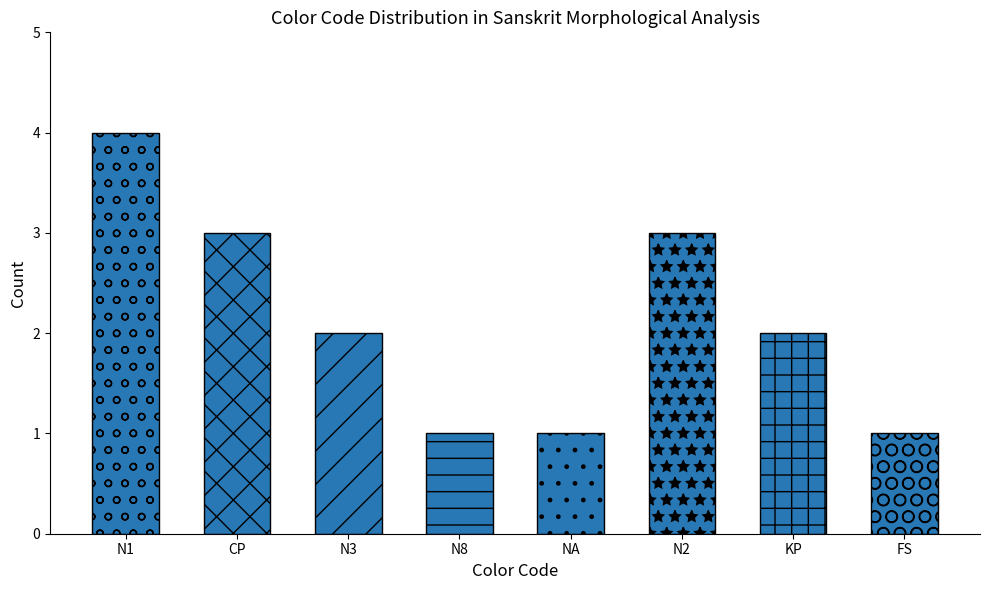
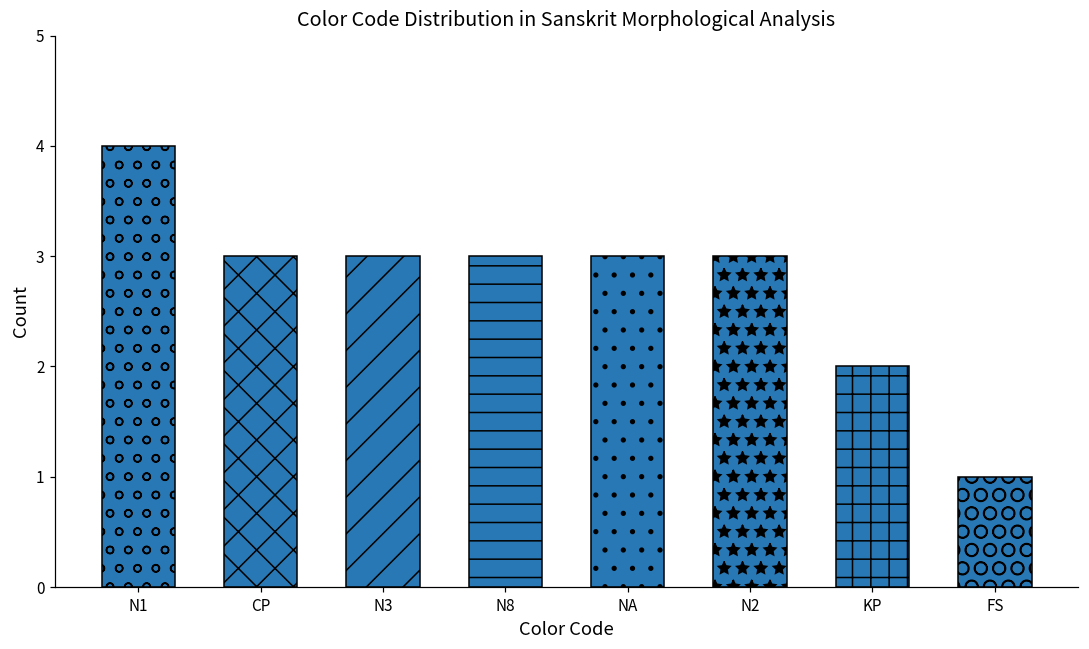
  {
    "N1": 4,
    "CP": 3,
-   "N3": 2,
-   "N8": 1,
-   "NA": 1,
+   "N3": 3,
+   "N8": 3,
+   "NA": 3,
    "N2": 3,
    "KP": 2,
    "FS": 1
  }
